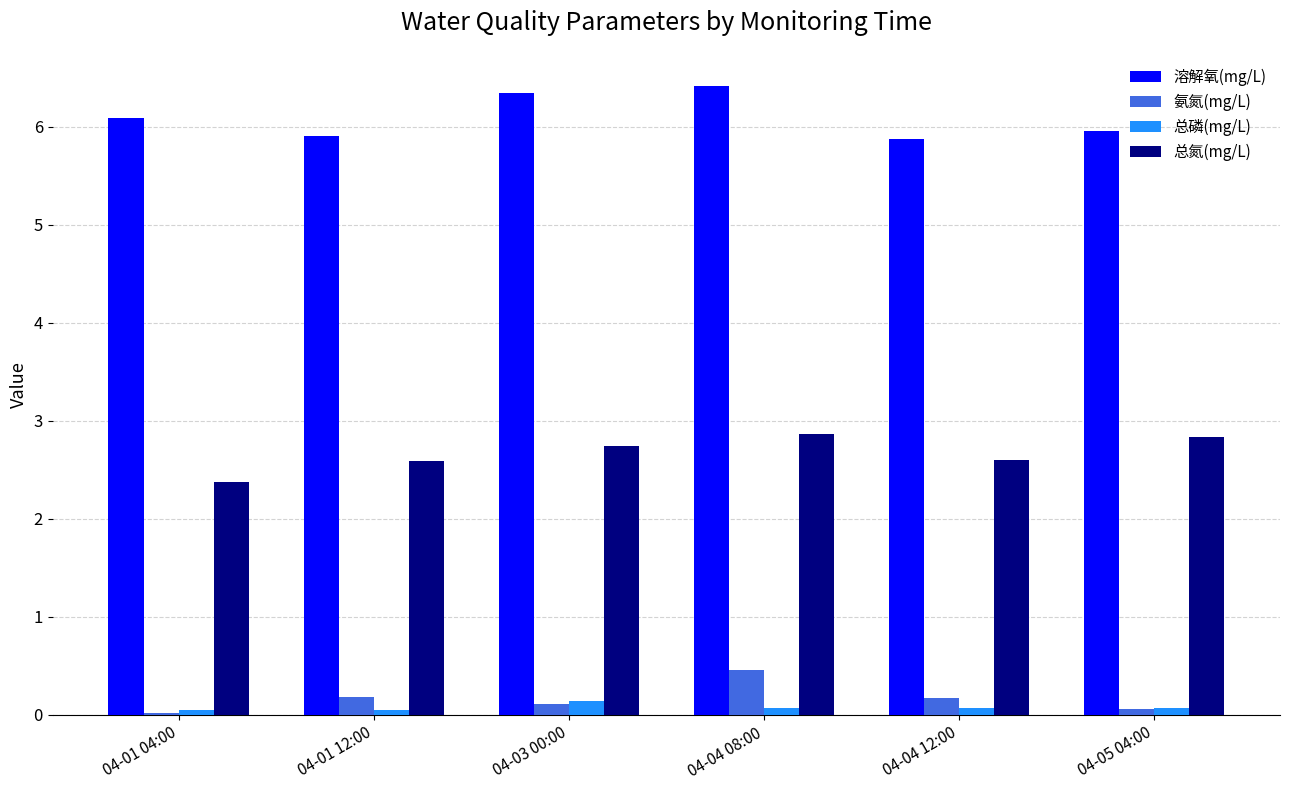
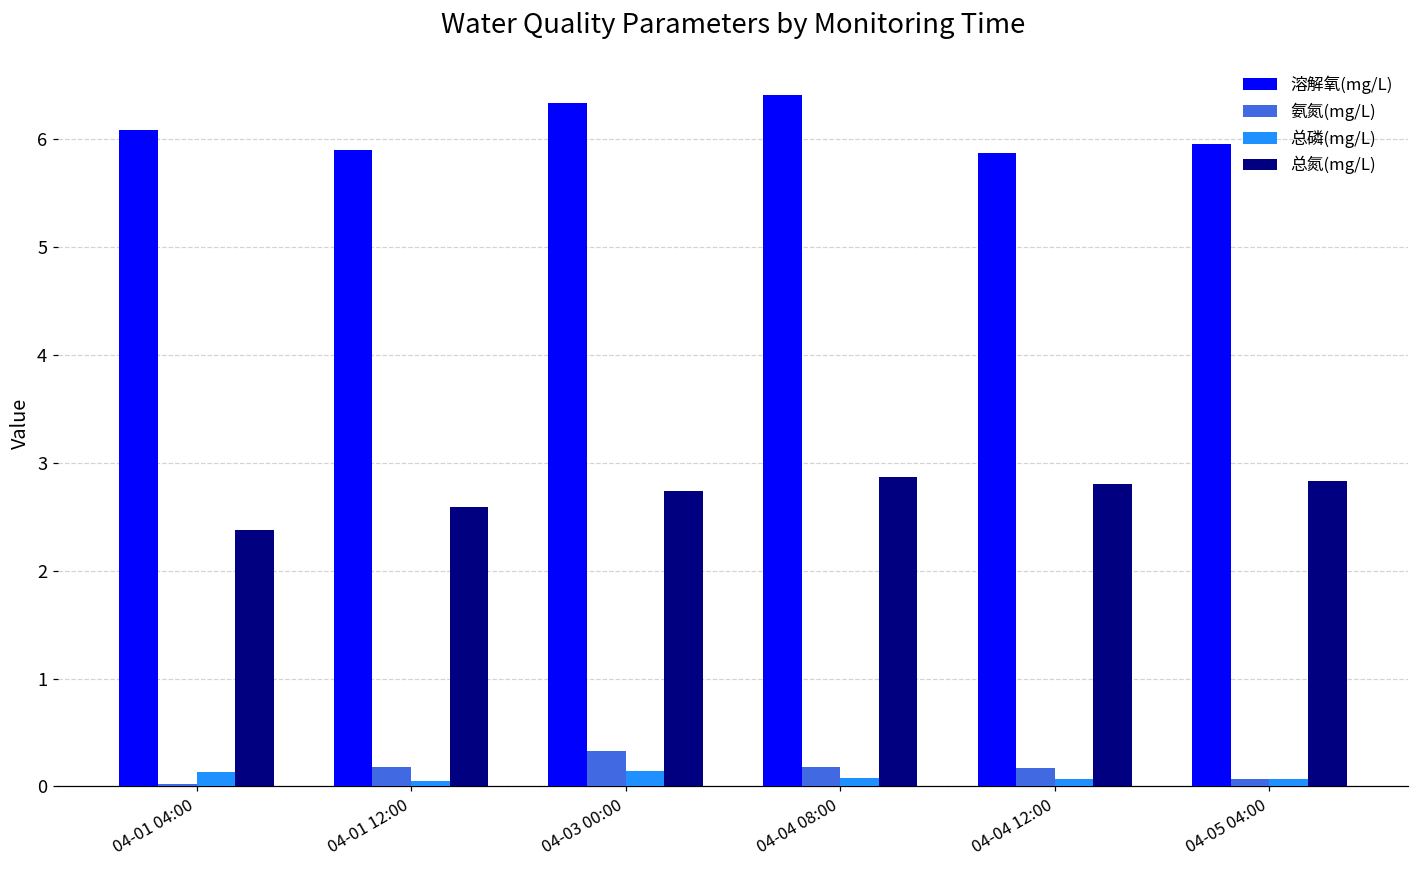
  {
    "溶解氧(mg/L)": {
      "04-01 04:00": 6.1,
      "04-01 12:00": 5.9,
      "04-03 00:00": 6.3,
      "04-04 08:00": 6.4,
      "04-04 12:00": 5.9,
      "04-05 04:00": 6.0
    },
    "氨氮(mg/L)": {
      "04-01 12:00": 0.2,
-     "04-03 00:00": 0.1,
-     "04-04 08:00": 0.5,
+     "04-03 00:00": 0.3,
+     "04-04 08:00": 0.2,
      "04-04 12:00": 0.2,
      "04-05 04:00": 0.1
    },
    "总磷(mg/L)": {
-     "04-01 04:00": 0.0,
+     "04-01 04:00": 0.1,
      "04-01 12:00": 0.0,
      "04-03 00:00": 0.1,
      "04-04 08:00": 0.1,
      "04-04 12:00": 0.1,
      "04-05 04:00": 0.1
    },
    "总氮(mg/L)": {
      "04-01 04:00": 2.4,
      "04-01 12:00": 2.6,
      "04-03 00:00": 2.7,
      "04-04 08:00": 2.9,
-     "04-04 12:00": 2.6,
+     "04-04 12:00": 2.8,
      "04-05 04:00": 2.8
    }
  }
